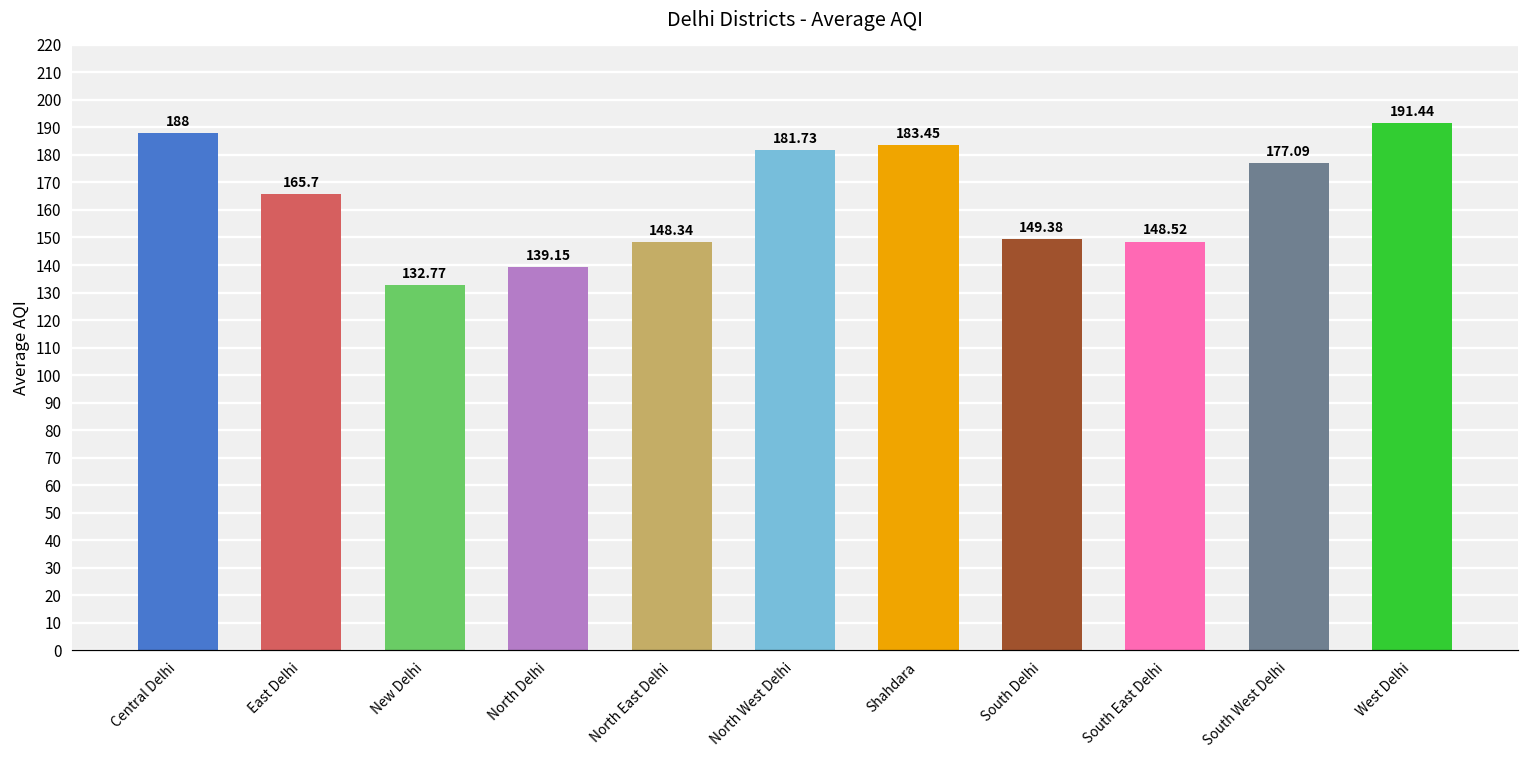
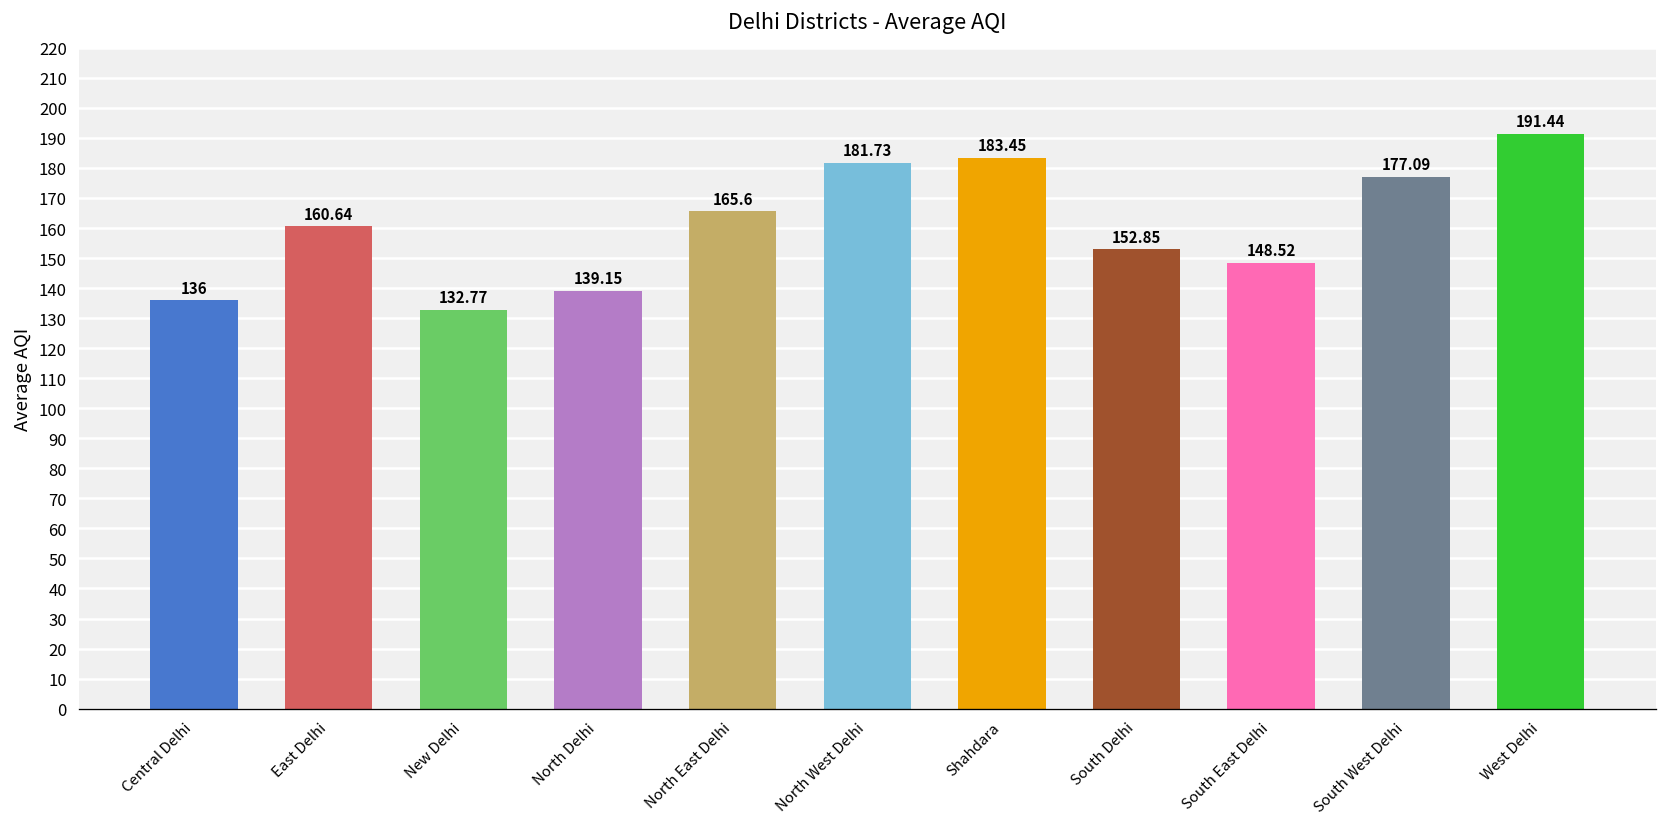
  {
-   "Central Delhi": 188,
-   "East Delhi": 165.7,
+   "Central Delhi": 136,
+   "East Delhi": 160.64,
    "New Delhi": 132.77,
    "North Delhi": 139.15,
-   "North East Delhi": 148.34,
+   "North East Delhi": 165.6,
    "North West Delhi": 181.73,
    "Shahdara": 183.45,
-   "South Delhi": 149.38,
+   "South Delhi": 152.85,
    "South East Delhi": 148.52,
    "South West Delhi": 177.09,
    "West Delhi": 191.44
  }
